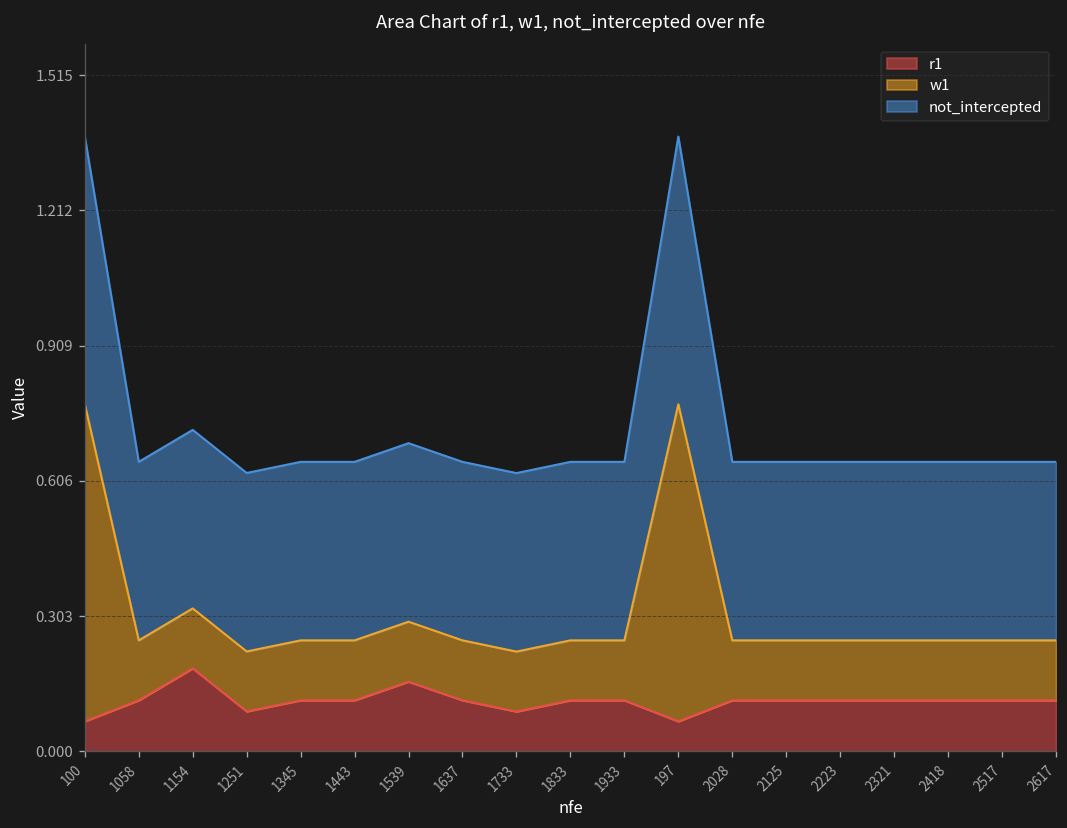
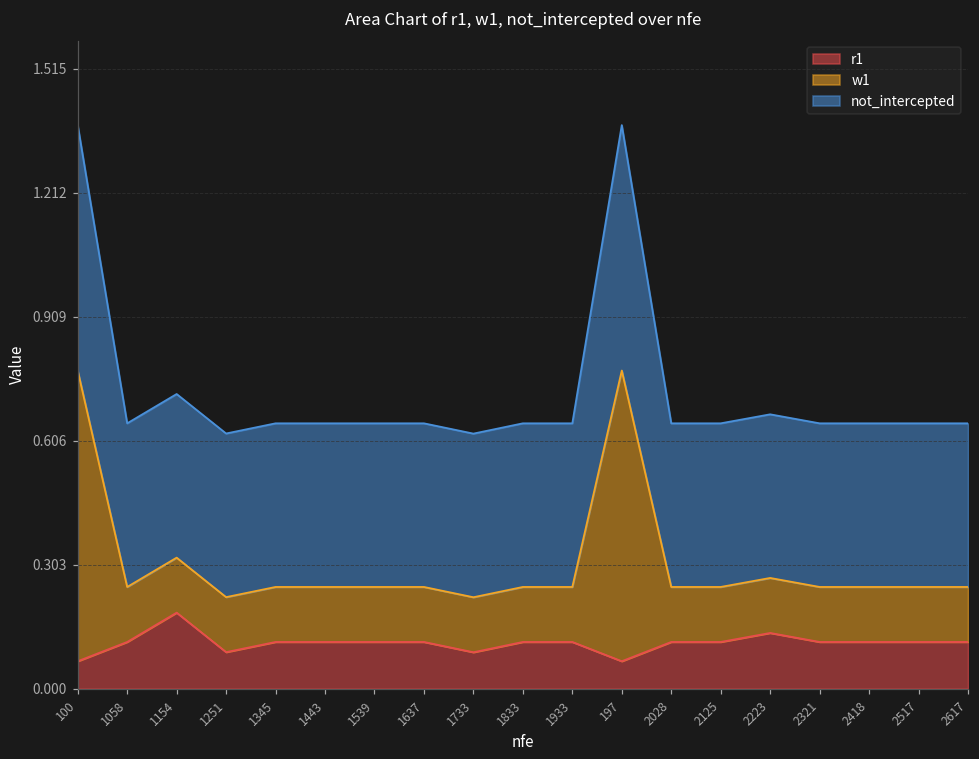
  {
    "r1": {
      "100": 0.07,
      "1058": 0.11,
      "1154": 0.19,
      "1251": 0.09,
      "1345": 0.11,
      "1443": 0.11,
-     "1539": 0.16,
+     "1539": 0.11,
      "1637": 0.11,
      "1733": 0.09,
      "1833": 0.11,
      "1933": 0.11,
      "197": 0.07,
      "2028": 0.11,
      "2125": 0.11,
-     "2223": 0.11,
+     "2223": 0.14,
      "2321": 0.11,
      "2418": 0.11,
      "2517": 0.11,
      "2617": 0.11
    },
    "w1": {
      "100": 0.71,
      "1058": 0.13,
      "1154": 0.13,
      "1251": 0.13,
      "1345": 0.13,
      "1443": 0.13,
      "1539": 0.13,
      "1637": 0.13,
      "1733": 0.13,
      "1833": 0.13,
      "1933": 0.13,
      "197": 0.71,
      "2028": 0.13,
      "2125": 0.13,
      "2223": 0.13,
      "2321": 0.13,
      "2418": 0.13,
      "2517": 0.13,
      "2617": 0.13
    },
    "not_intercepted": {
      "100": 0.60,
      "1058": 0.40,
      "1154": 0.40,
      "1251": 0.40,
      "1345": 0.40,
      "1443": 0.40,
      "1539": 0.40,
      "1637": 0.40,
      "1733": 0.40,
      "1833": 0.40,
      "1933": 0.40,
      "197": 0.60,
      "2028": 0.40,
      "2125": 0.40,
      "2223": 0.40,
      "2321": 0.40,
      "2418": 0.40,
      "2517": 0.40,
      "2617": 0.40
    }
  }
